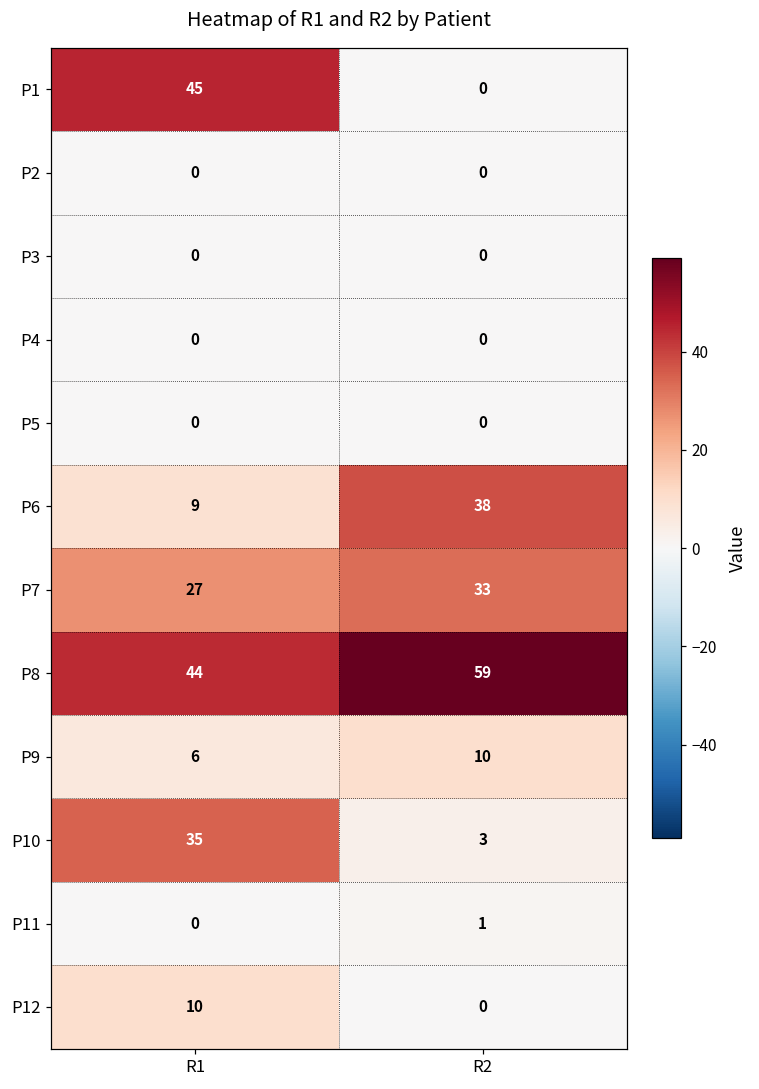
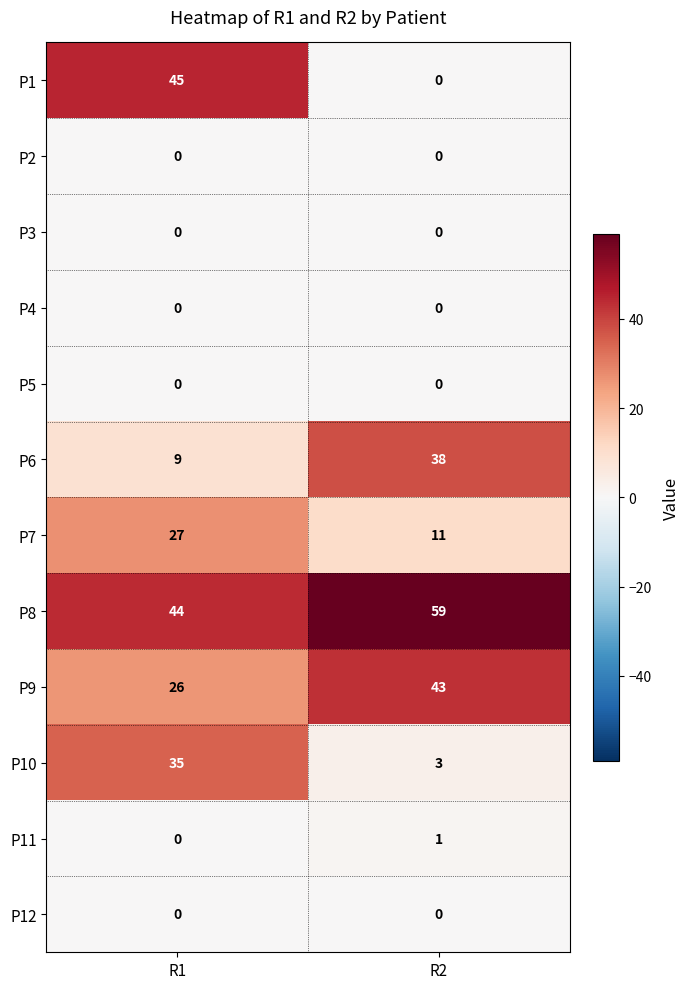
  {
    "P1": {
      "R1": 45,
      "R2": 0
    },
    "P2": {
      "R1": 0,
      "R2": 0
    },
    "P3": {
      "R1": 0,
      "R2": 0
    },
    "P4": {
      "R1": 0,
      "R2": 0
    },
    "P5": {
      "R1": 0,
      "R2": 0
    },
    "P6": {
      "R1": 9,
      "R2": 38
    },
    "P7": {
      "R1": 27,
-     "R2": 33
+     "R2": 11
    },
    "P8": {
      "R1": 44,
      "R2": 59
    },
    "P9": {
-     "R1": 6,
-     "R2": 10
+     "R1": 26,
+     "R2": 43
    },
    "P10": {
      "R1": 35,
      "R2": 3
    },
    "P11": {
      "R1": 0,
      "R2": 1
    },
    "P12": {
-     "R1": 10,
+     "R1": 0,
      "R2": 0
    }
  }
